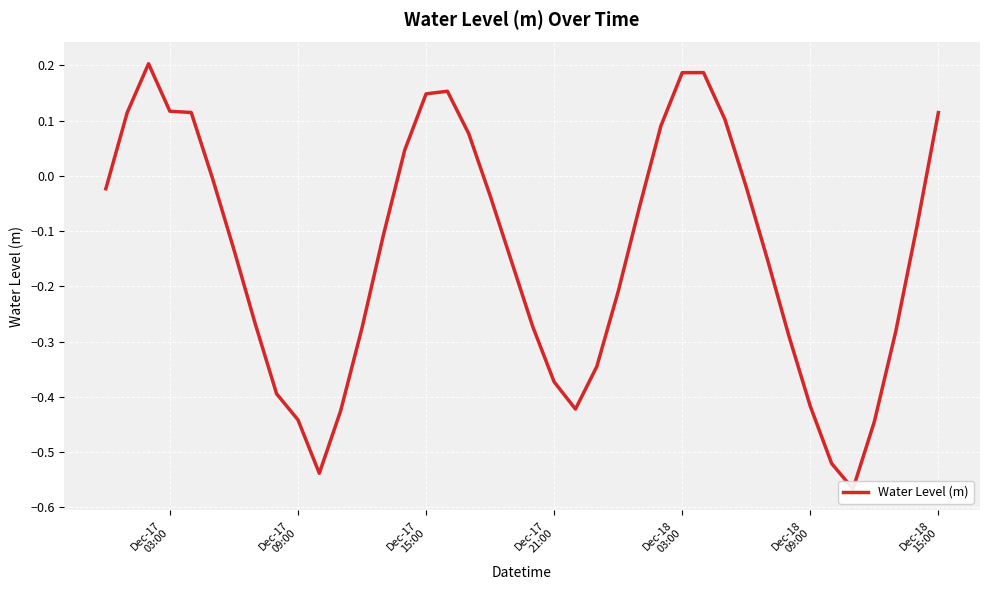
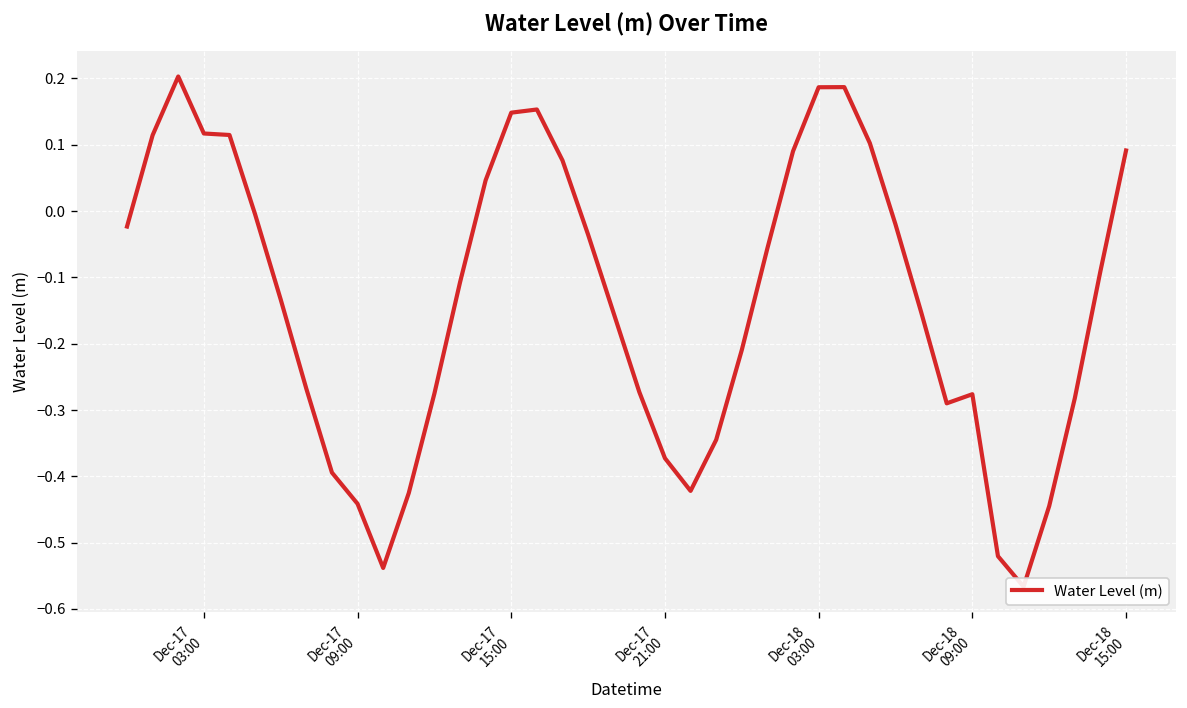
  {
    "Dec-17 03:00": 0.12,
    "Dec-17 09:00": -0.44,
    "Dec-17 15:00": 0.15,
    "Dec-17 21:00": -0.37,
    "Dec-18 03:00": 0.19,
-   "Dec-18 09:00": -0.42,
-   "Dec-18 15:00": 0.11
+   "Dec-18 09:00": -0.28,
+   "Dec-18 15:00": 0.09
  }
